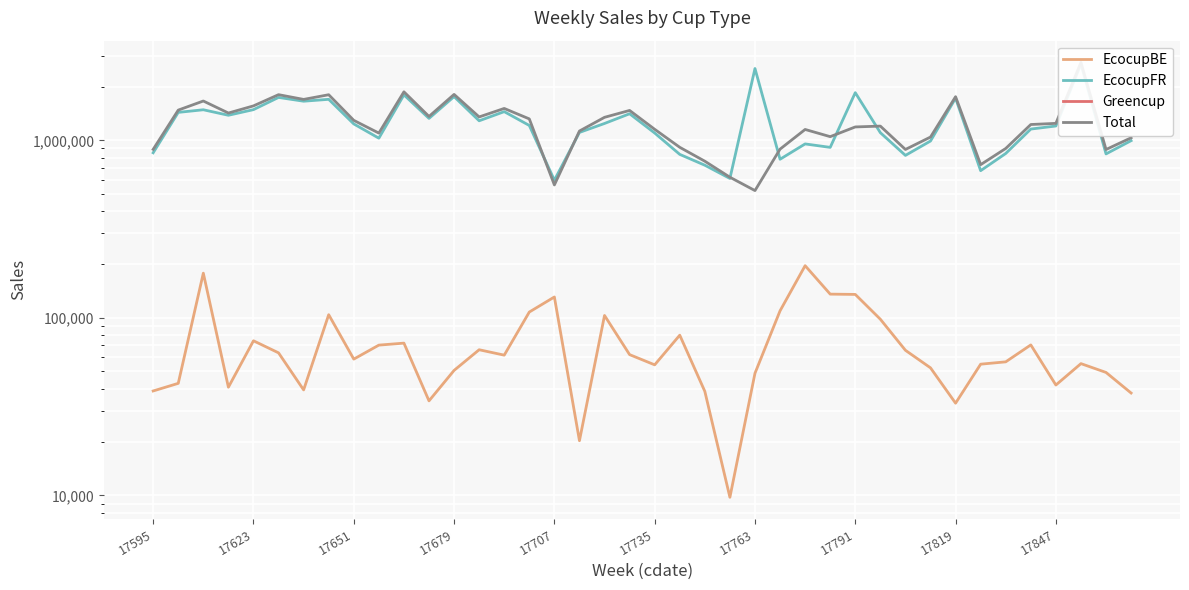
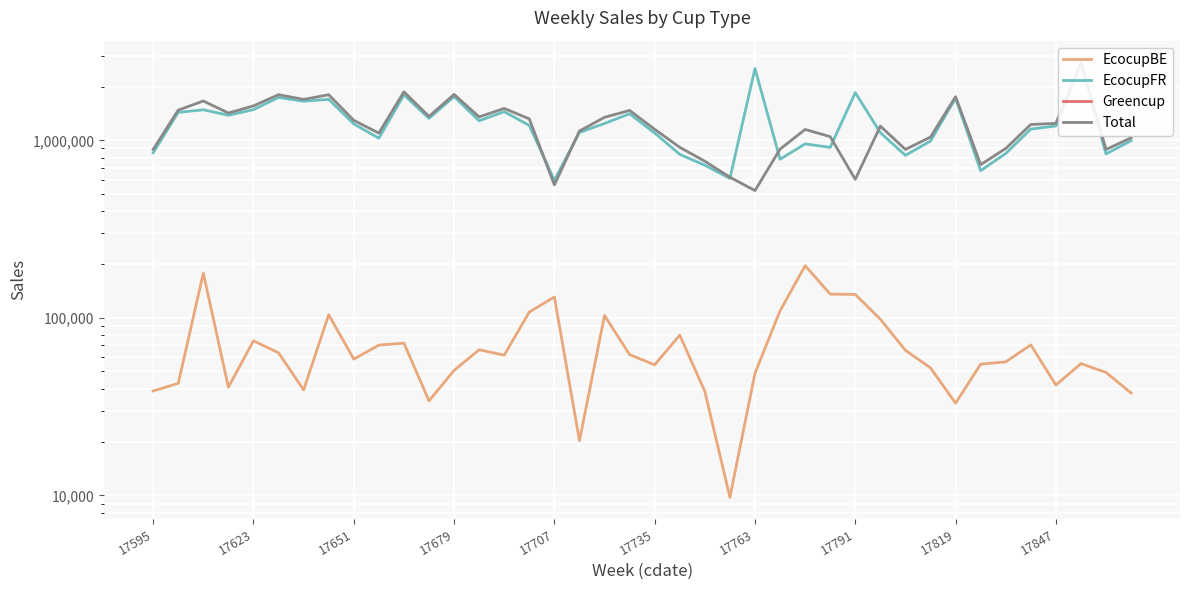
  {
    "EcocupFR": {
      "17595": "900,000",
      "17623": "1,500,000",
      "17651": "1,200,000",
      "17707": "600,000",
      "17735": "1,100,000",
      "17763": "2,500,000",
      "17791": "1,900,000",
      "17847": "1,200,000"
    },
    "Total": {
      "17595": "900,000",
      "17623": "1,600,000",
      "17651": "1,300,000",
      "17707": "560,000",
      "17735": "1,200,000",
      "17763": "520,000",
-     "17791": "1,200,000",
+     "17791": "600,000",
      "17847": "1,200,000"
    }
  }
